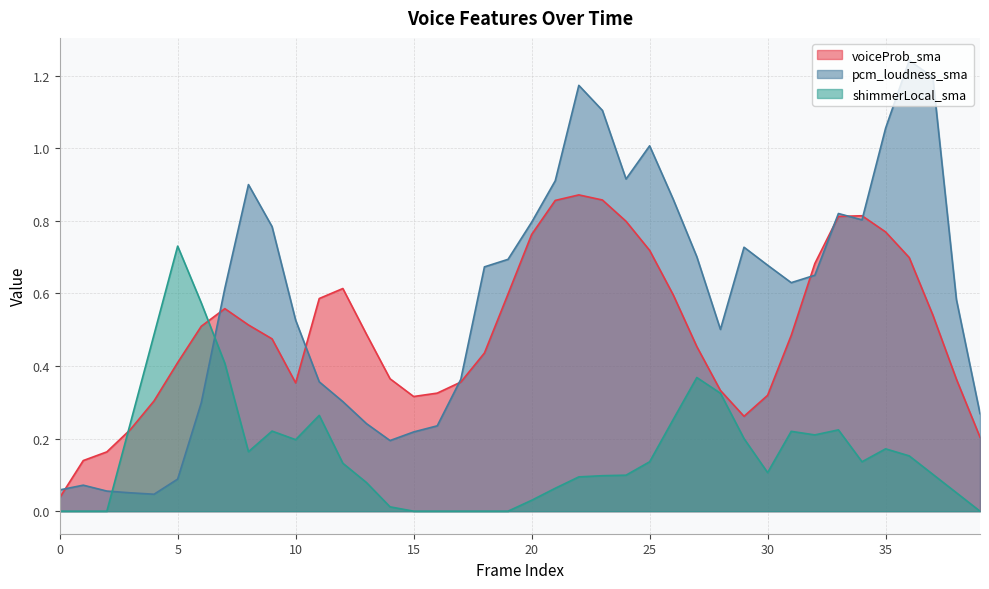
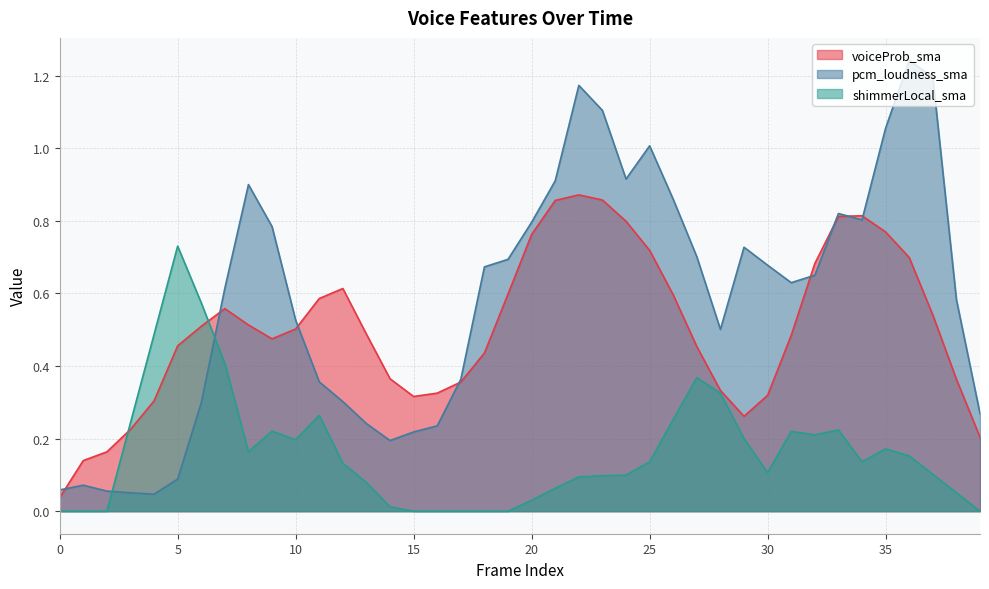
  {
    "voiceProb_sma": {
      "0": 0.04,
-     "5": 0.41,
-     "10": 0.35,
+     "5": 0.46,
+     "10": 0.50,
      "15": 0.32,
      "20": 0.76,
      "25": 0.72,
      "30": 0.32,
      "35": 0.77
    }
  }
